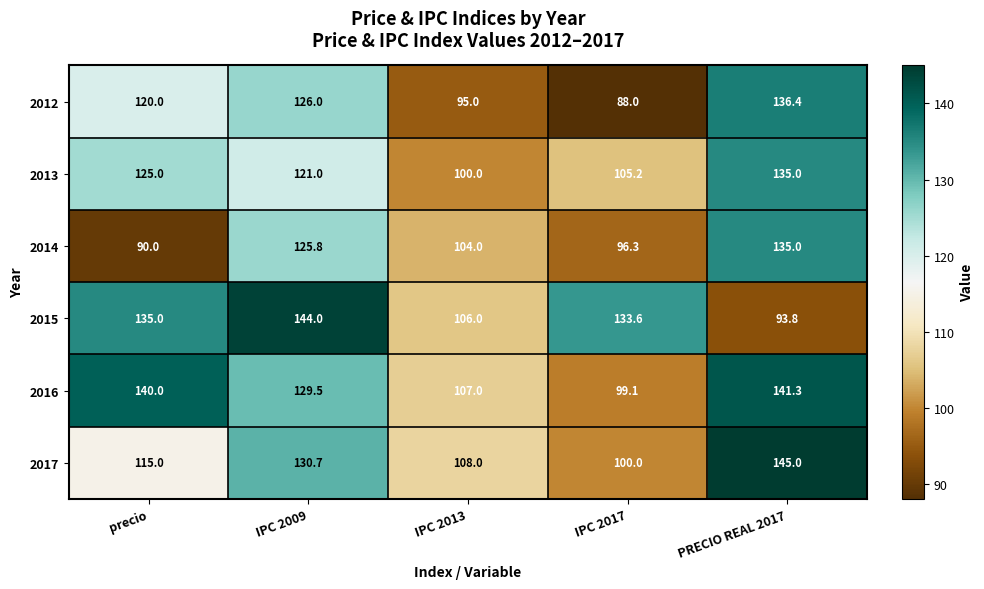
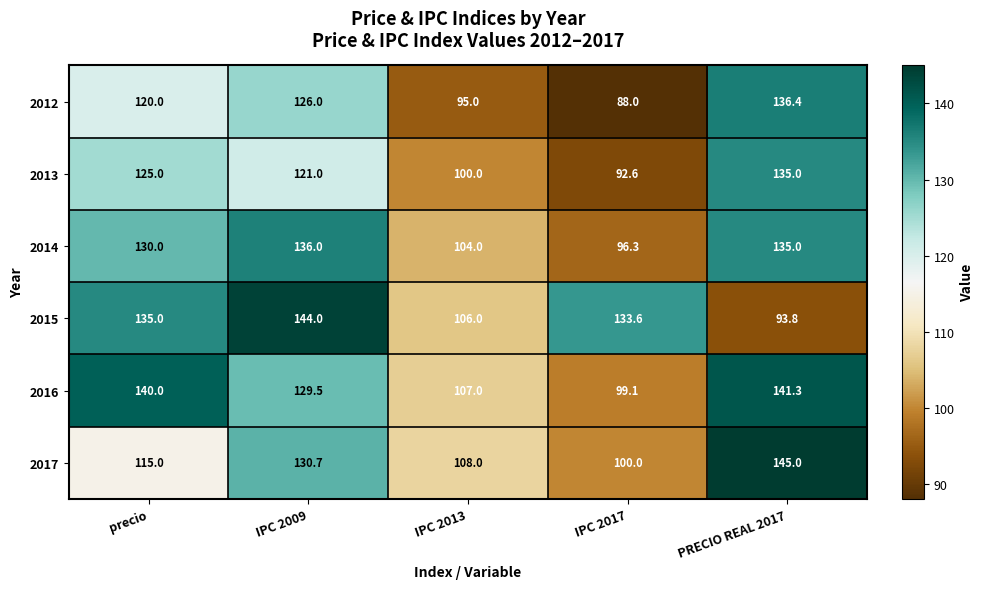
  {
    "2012": {
      "precio": 120.0,
      "IPC 2009": 126.0,
      "IPC 2013": 95.0,
      "IPC 2017": 88.0,
      "PRECIO REAL 2017": 136.4
    },
    "2013": {
      "precio": 125.0,
      "IPC 2009": 121.0,
      "IPC 2013": 100.0,
-     "IPC 2017": 105.2,
+     "IPC 2017": 92.6,
      "PRECIO REAL 2017": 135.0
    },
    "2014": {
-     "precio": 90.0,
-     "IPC 2009": 125.8,
+     "precio": 130.0,
+     "IPC 2009": 136.0,
      "IPC 2013": 104.0,
      "IPC 2017": 96.3,
      "PRECIO REAL 2017": 135.0
    },
    "2015": {
      "precio": 135.0,
      "IPC 2009": 144.0,
      "IPC 2013": 106.0,
      "IPC 2017": 133.6,
      "PRECIO REAL 2017": 93.8
    },
    "2016": {
      "precio": 140.0,
      "IPC 2009": 129.5,
      "IPC 2013": 107.0,
      "IPC 2017": 99.1,
      "PRECIO REAL 2017": 141.3
    },
    "2017": {
      "precio": 115.0,
      "IPC 2009": 130.7,
      "IPC 2013": 108.0,
      "IPC 2017": 100.0,
      "PRECIO REAL 2017": 145.0
    }
  }
